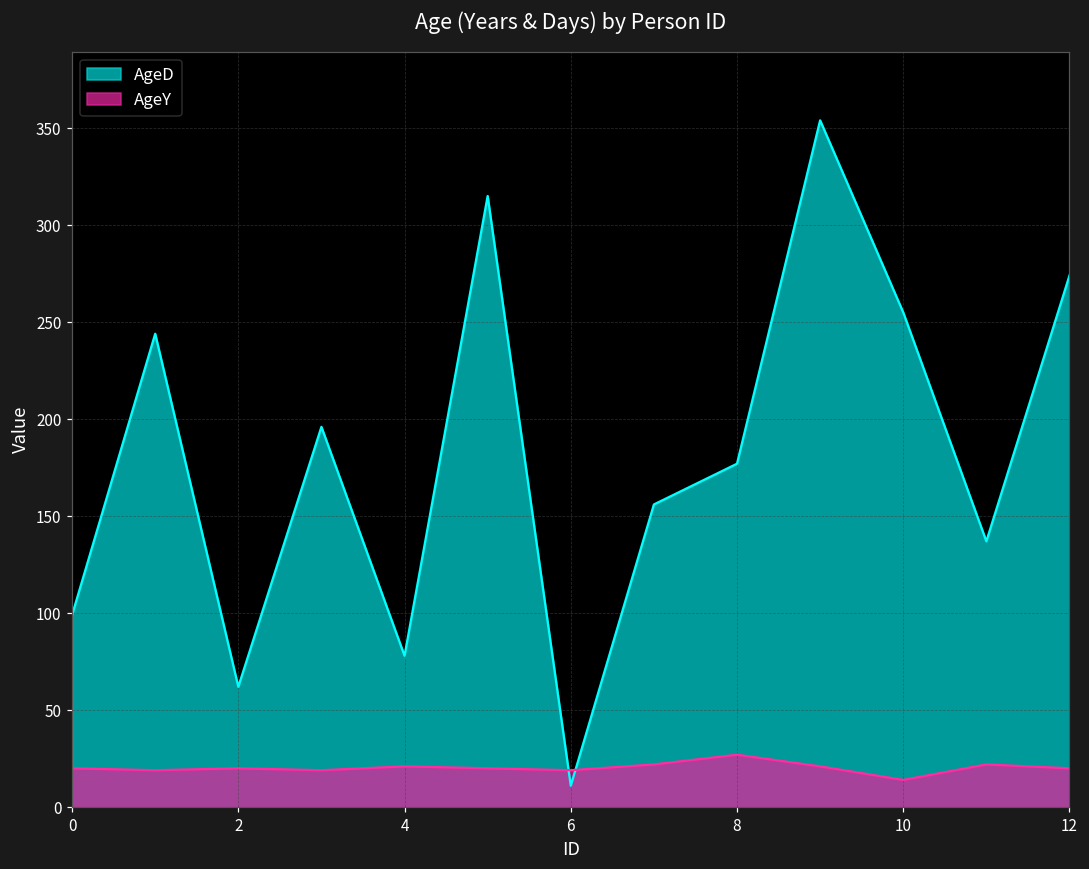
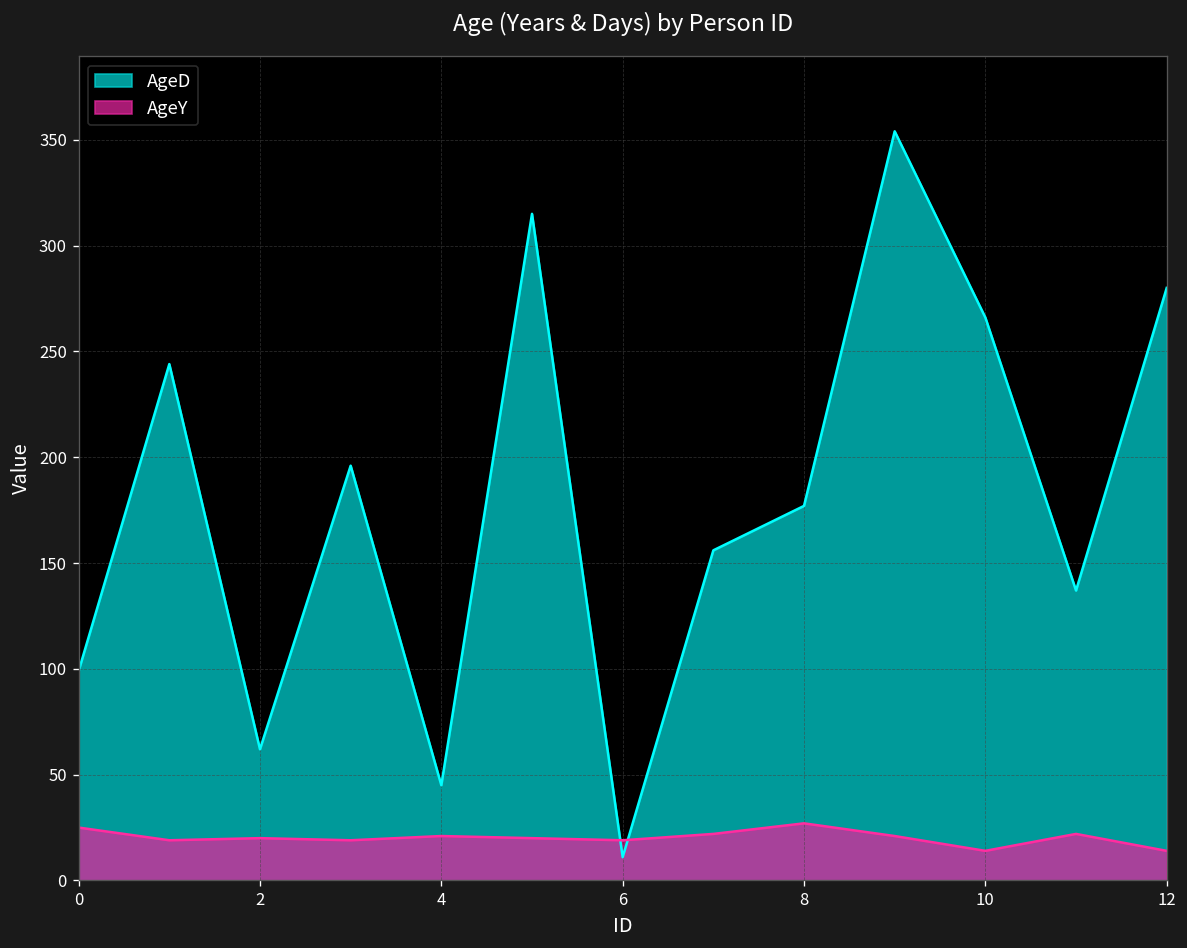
  {
    "AgeD": {
      "0": 99,
      "2": 62,
-     "4": 78,
+     "4": 45,
      "6": 11,
      "8": 177,
-     "10": 255,
-     "12": 274
+     "10": 266,
+     "12": 280
    },
    "AgeY": {
-     "0": 20,
+     "0": 25,
      "2": 20,
      "4": 21,
      "6": 19,
      "8": 27,
      "10": 14,
-     "12": 20
+     "12": 14
    }
  }
